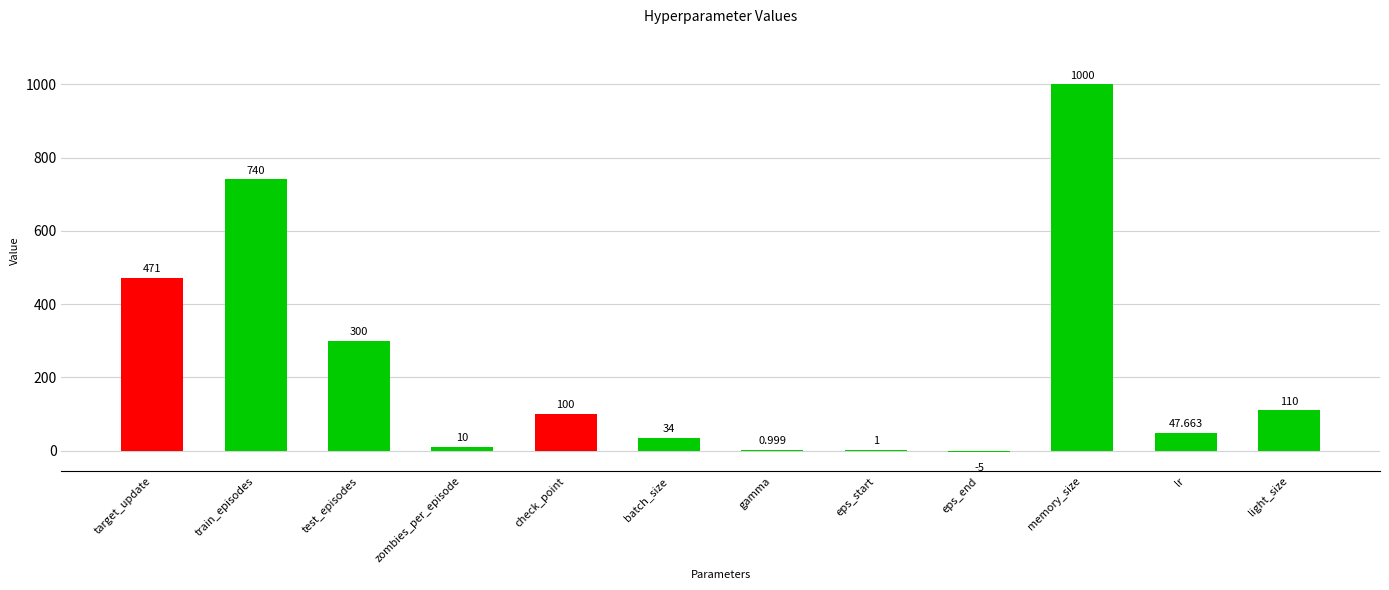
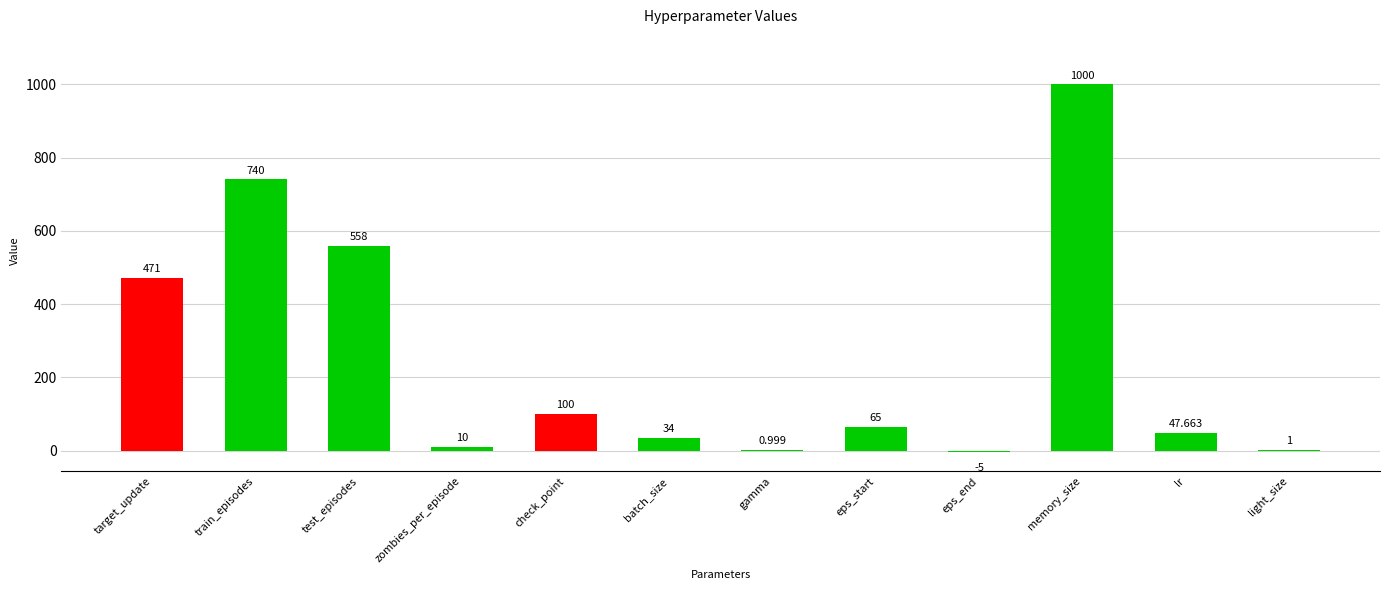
  {
    "target_update": 471,
    "train_episodes": 740,
-   "test_episodes": 300,
+   "test_episodes": 558,
    "zombies_per_episode": 10,
    "check_point": 100,
    "batch_size": 34,
    "gamma": 0.999,
-   "eps_start": 1,
+   "eps_start": 65,
    "eps_end": -5,
    "memory_size": 1000,
    "lr": 47.663,
-   "light_size": 110
+   "light_size": 1
  }
